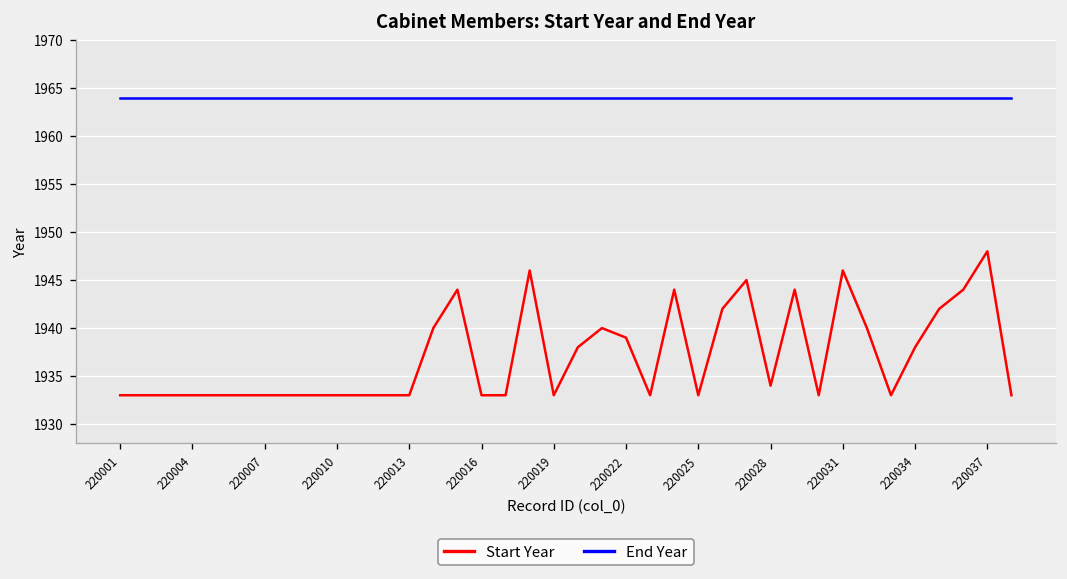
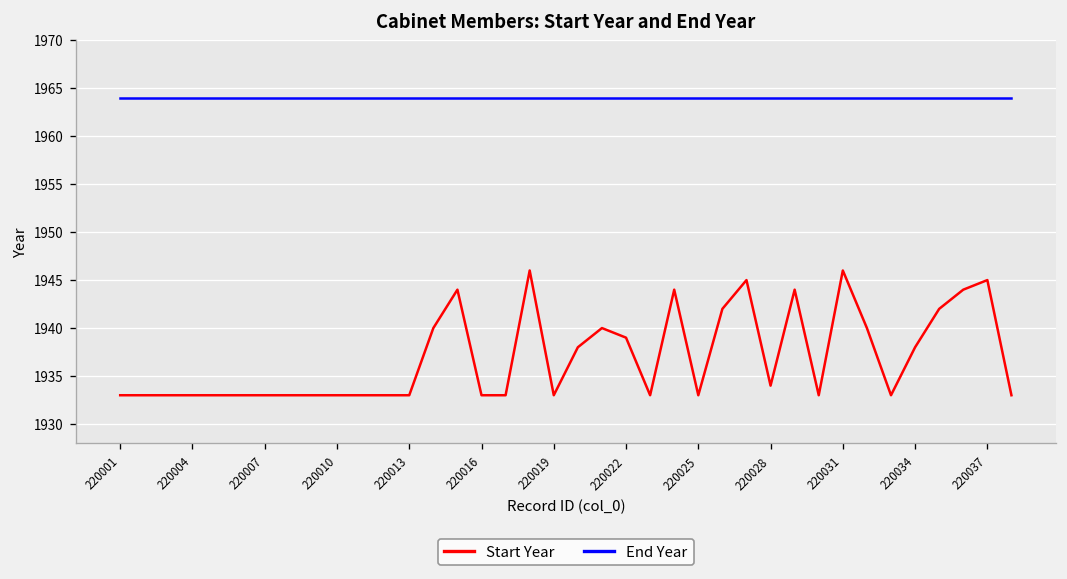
  {
    "Start Year": {
      "220001": 1933,
      "220004": 1933,
      "220007": 1933,
      "220010": 1933,
      "220013": 1933,
      "220016": 1933,
      "220019": 1933,
      "220022": 1939,
      "220025": 1933,
      "220028": 1934,
      "220031": 1946,
      "220034": 1938,
-     "220037": 1948
+     "220037": 1945
    },
    "End Year": {
      "220001": 1964,
      "220004": 1964,
      "220007": 1964,
      "220010": 1964,
      "220013": 1964,
      "220016": 1964,
      "220019": 1964,
      "220022": 1964,
      "220025": 1964,
      "220028": 1964,
      "220031": 1964,
      "220034": 1964,
      "220037": 1964
    }
  }
